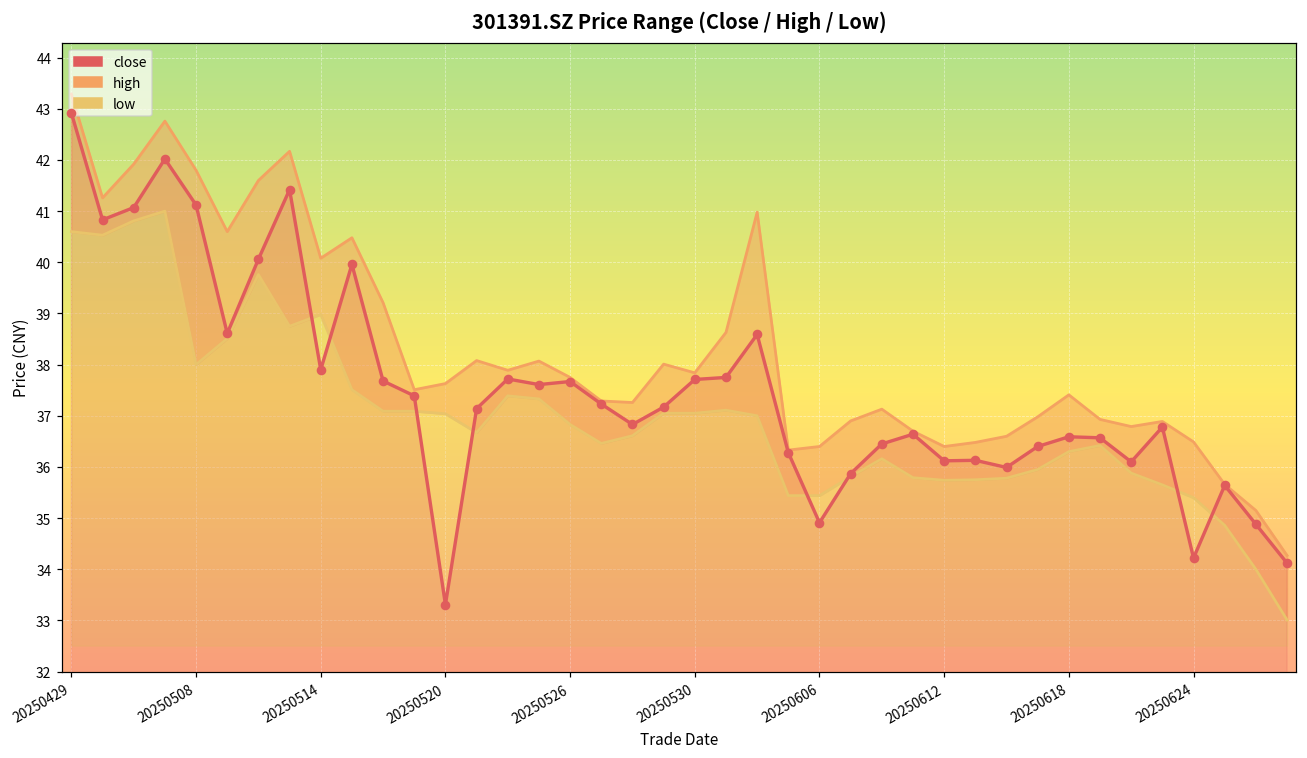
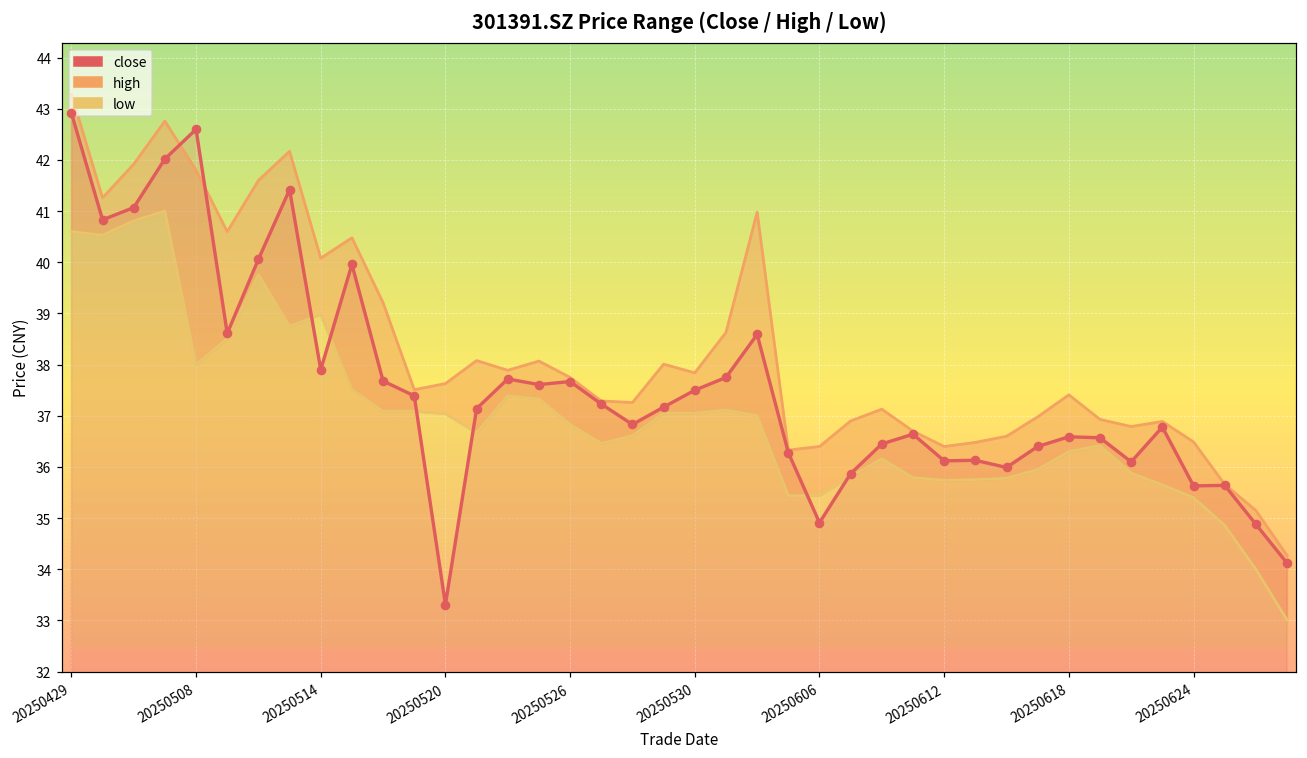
  {
    "close": {
-     "20250508": 41.1,
+     "20250508": 42.6,
      "20250514": 37.9,
      "20250520": 33.3,
      "20250526": 37.7,
-     "20250530": 37.7,
+     "20250530": 37.5,
      "20250606": 34.9,
      "20250612": 36.1,
      "20250618": 36.6,
-     "20250624": 34.2
+     "20250624": 35.6
    }
  }
